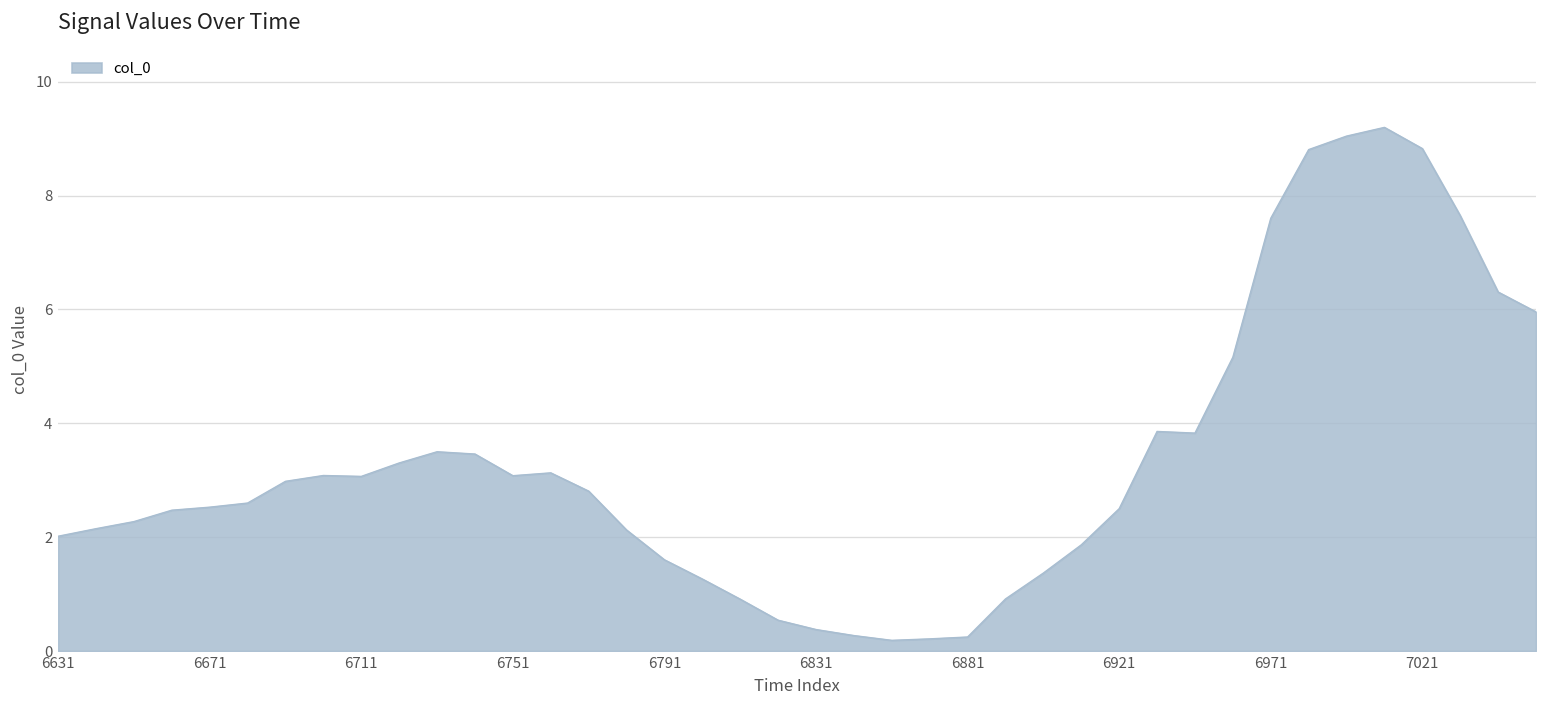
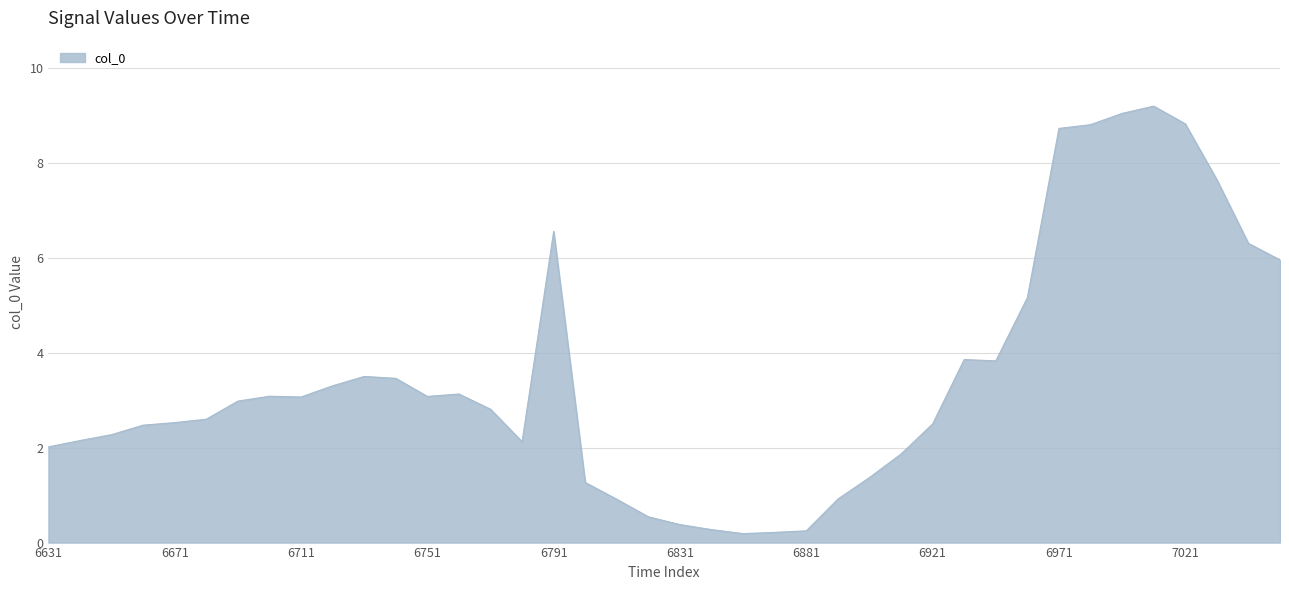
  {
    "6631": 2.0,
    "6671": 2.5,
    "6711": 3.1,
    "6751": 3.1,
-   "6791": 1.6,
+   "6791": 6.6,
    "6831": 0.4,
    "6881": 0.2,
    "6921": 2.5,
-   "6971": 7.6,
+   "6971": 8.7,
    "7021": 8.8
  }
